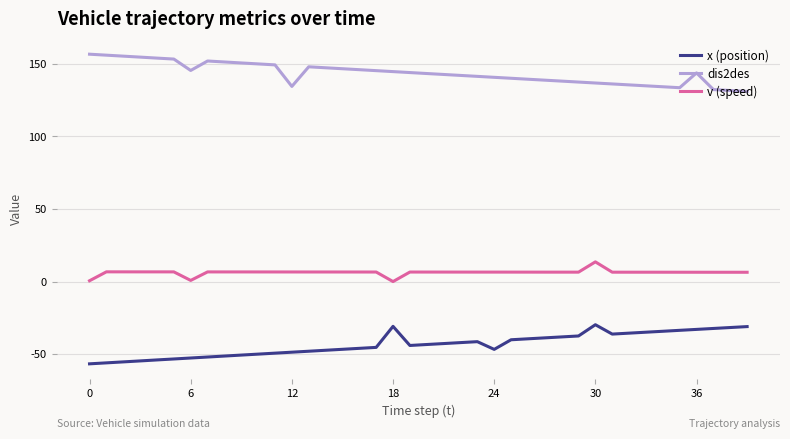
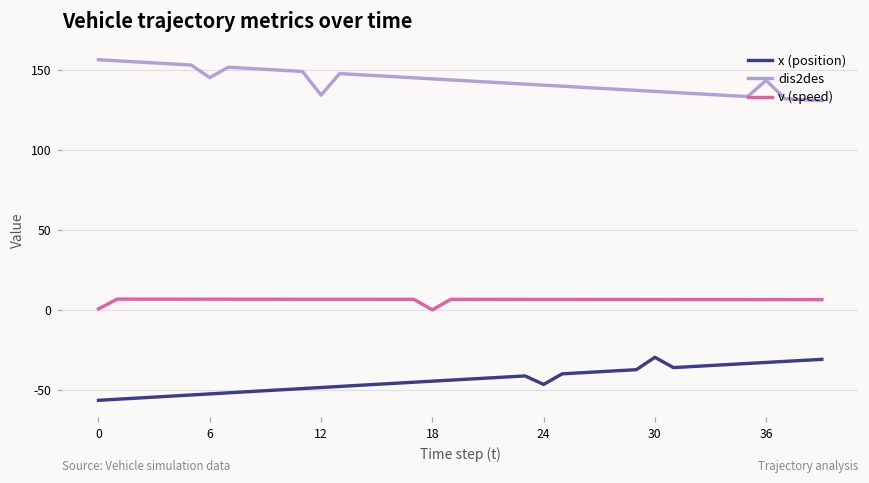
  {
    "x (position)": {
      "0": -57,
      "6": -53,
      "12": -49,
-     "18": -31,
+     "18": -45,
      "24": -47,
      "30": -30,
      "36": -33
    },
    "dis2des": {
      "0": 157,
      "6": 145,
      "12": 134,
      "18": 145,
      "24": 141,
      "30": 137,
      "36": 144
    },
    "v (speed)": {
      "0": 1,
-     "6": 1,
+     "6": 7,
      "12": 7,
      "18": 0,
      "24": 7,
-     "30": 14,
+     "30": 7,
      "36": 6
    }
  }
